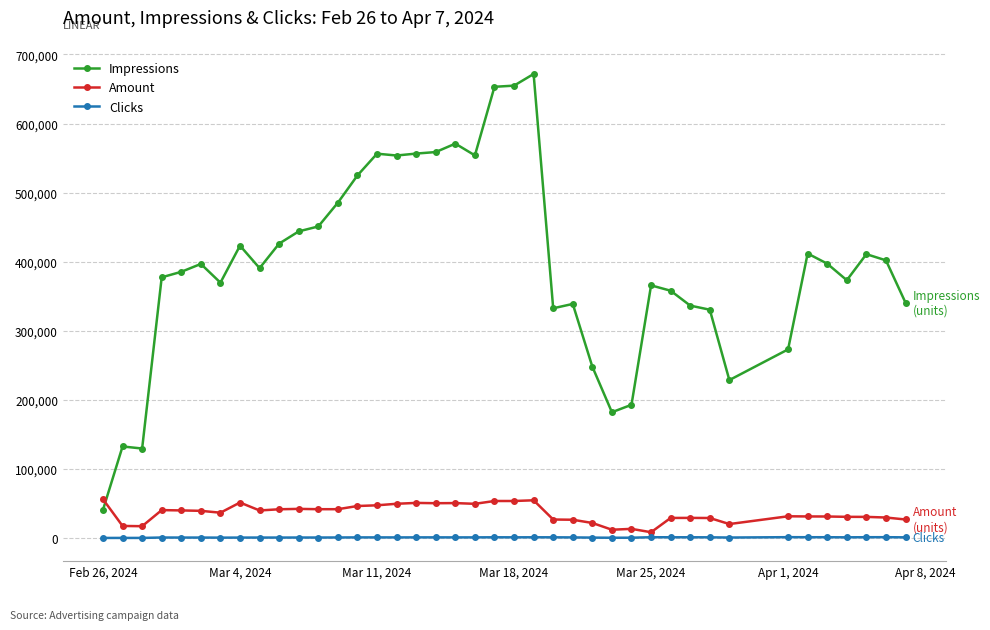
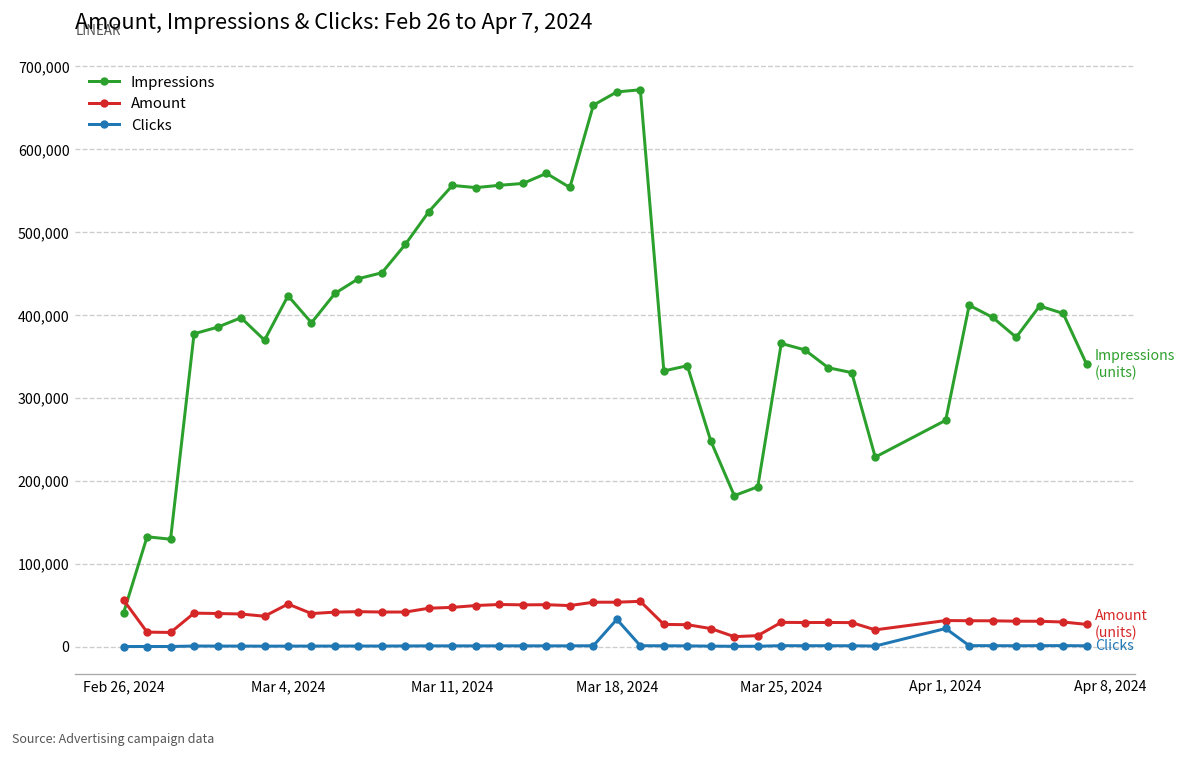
  {
    "Impressions": {
      "Feb 26, 2024": "40,000",
      "Mar 4, 2024": "420,000",
      "Mar 11, 2024": "560,000",
-     "Mar 18, 2024": "650,000",
+     "Mar 18, 2024": "670,000",
      "Mar 25, 2024": "370,000",
      "Apr 1, 2024": "270,000"
    },
    "Amount": {
      "Feb 26, 2024": "60,000",
      "Mar 4, 2024": "50,000",
      "Mar 11, 2024": "50,000",
      "Mar 18, 2024": "50,000",
-     "Mar 25, 2024": "10,000",
+     "Mar 25, 2024": "30,000",
      "Apr 1, 2024": "30,000"
    },
    "Clicks": {
      "Feb 26, 2024": "0",
      "Mar 4, 2024": "0",
      "Mar 11, 2024": "0",
-     "Mar 18, 2024": "0",
+     "Mar 18, 2024": "30,000",
      "Mar 25, 2024": "0",
-     "Apr 1, 2024": "0"
+     "Apr 1, 2024": "20,000"
    }
  }
